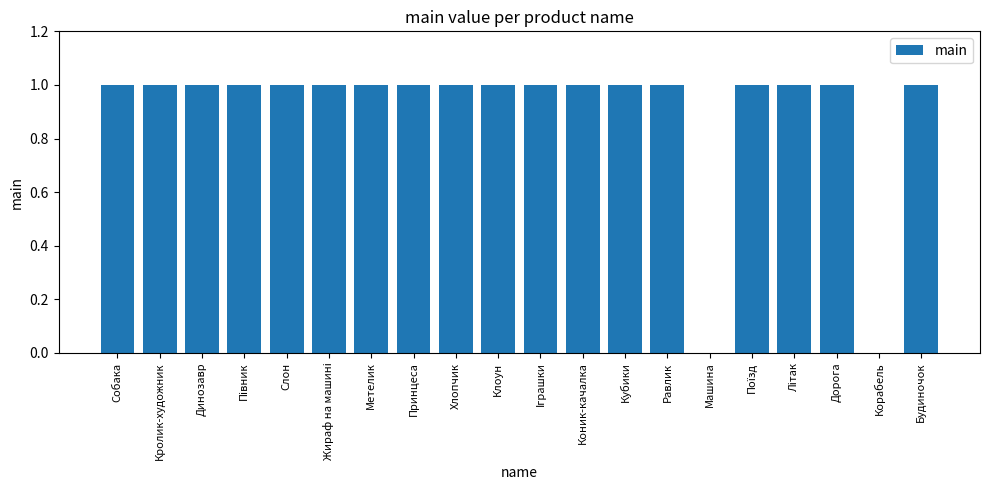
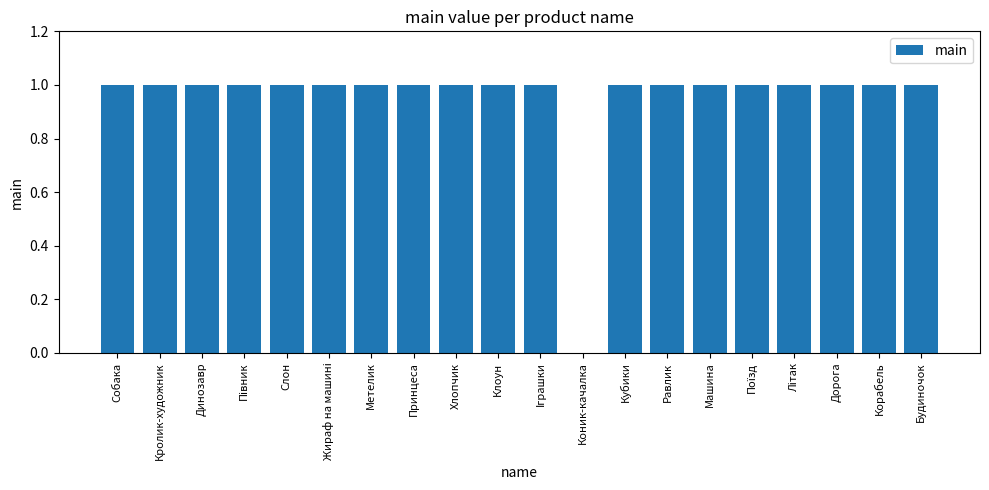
  {
    "Собака": 1,
    "Кролик-художник": 1,
    "Динозавр": 1,
    "Півник": 1,
    "Слон": 1,
    "Жираф на машині": 1,
    "Метелик": 1,
    "Принцеса": 1,
    "Хлопчик": 1,
    "Клоун": 1,
    "Іграшки": 1,
-   "Коник-качалка": 1,
+   "Коник-качалка": 0,
    "Кубики": 1,
    "Равлик": 1,
-   "Машина": 0,
+   "Машина": 1,
    "Поїзд": 1,
    "Літак": 1,
    "Дорога": 1,
-   "Корабель": 0,
+   "Корабель": 1,
    "Будиночок": 1
  }
